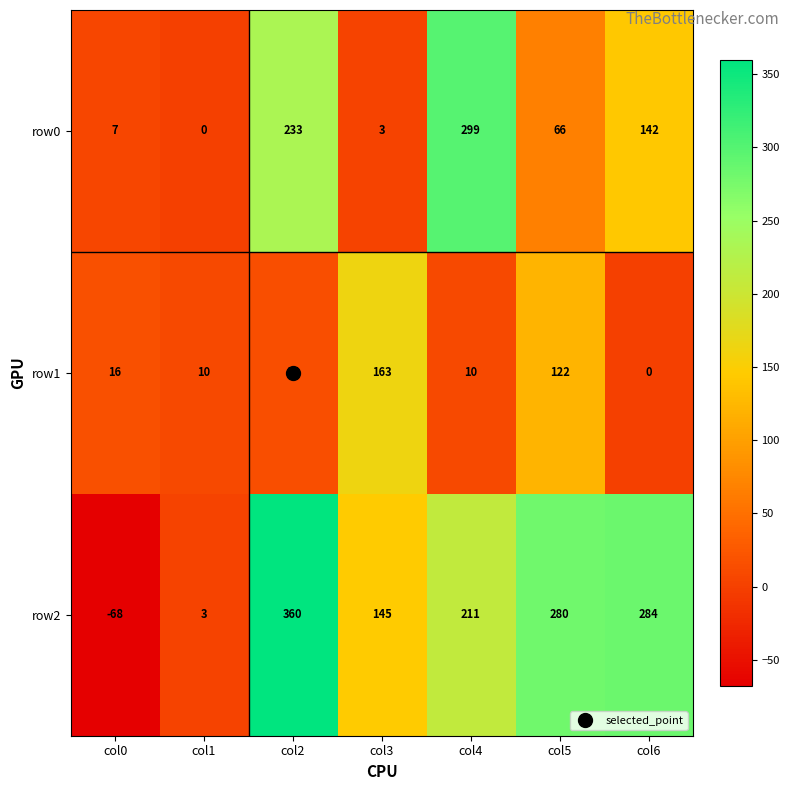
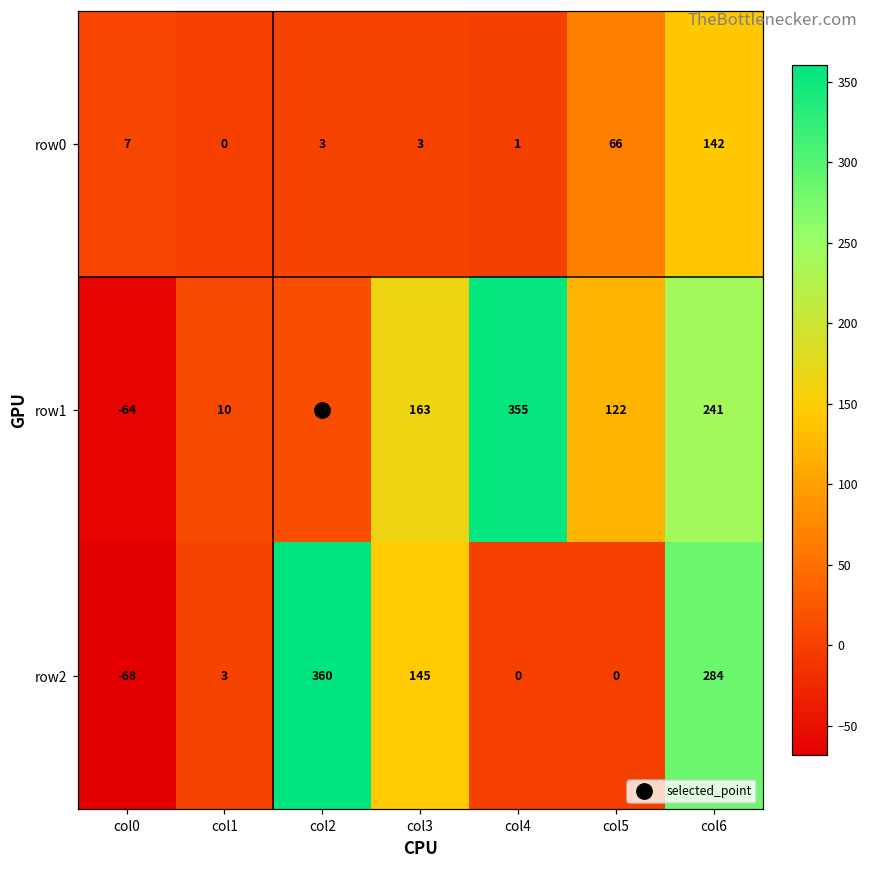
  {
    "row0": {
      "col0": 7,
      "col1": 0,
-     "col2": 233,
+     "col2": 3,
      "col3": 3,
-     "col4": 299,
+     "col4": 1,
      "col5": 66,
      "col6": 142
    },
    "row1": {
-     "col0": 16,
+     "col0": -64,
      "col1": 10,
      "col3": 163,
-     "col4": 10,
+     "col4": 355,
      "col5": 122,
-     "col6": 0
+     "col6": 241
    },
    "row2": {
      "col0": -68,
      "col1": 3,
      "col2": 360,
      "col3": 145,
-     "col4": 211,
-     "col5": 280,
+     "col4": 0,
+     "col5": 0,
      "col6": 284
    }
  }
